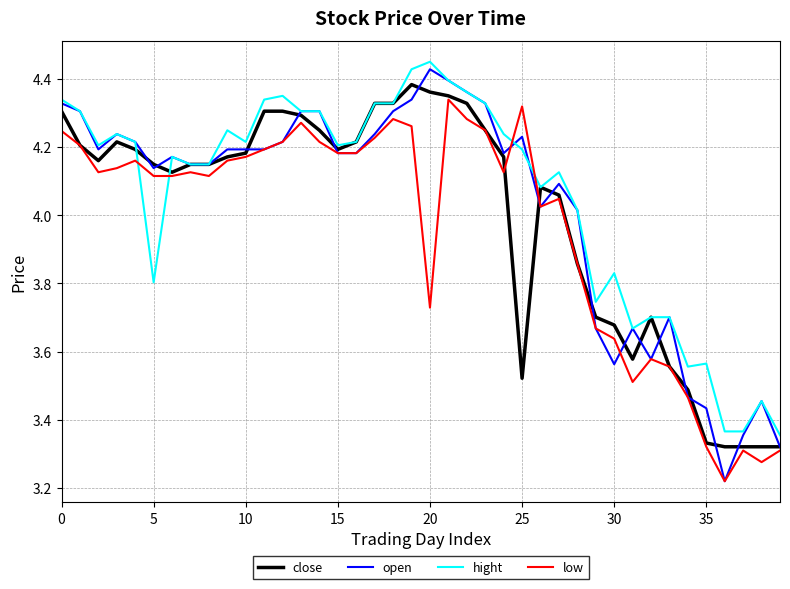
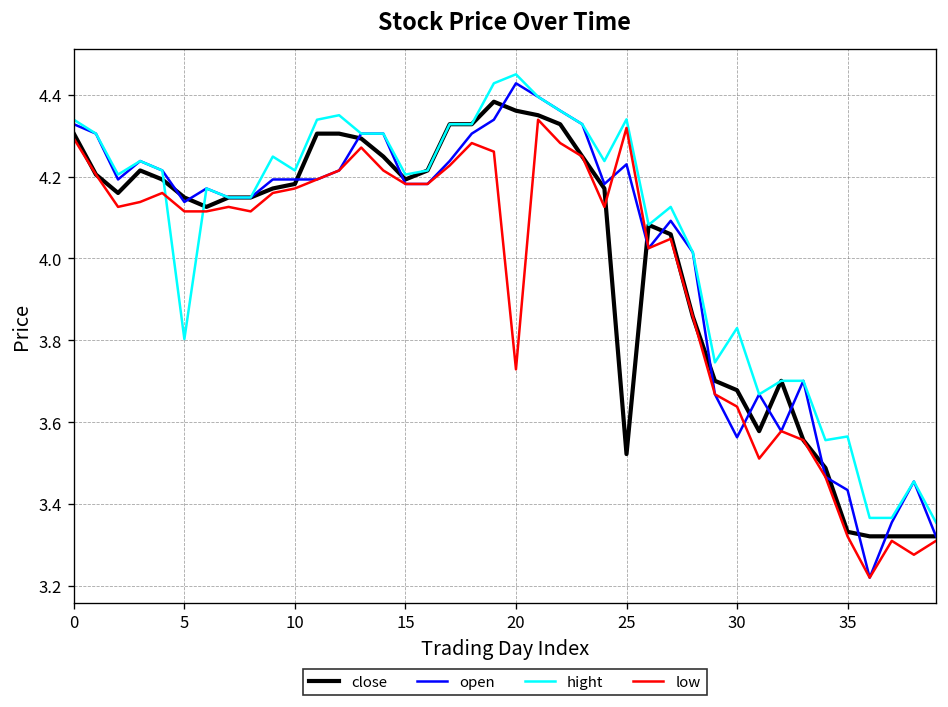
  {
    "close": {
      "0": 4.31,
      "5": 4.15,
      "10": 4.18,
      "15": 4.19,
      "20": 4.36,
      "25": 3.52,
      "30": 3.68,
      "35": 3.33
    },
    "open": {
      "0": 4.33,
      "5": 4.14,
      "10": 4.19,
      "20": 4.43,
      "25": 4.23,
      "30": 3.56,
      "35": 3.43
    },
    "hight": {
      "0": 4.34,
      "5": 3.80,
      "10": 4.22,
      "15": 4.21,
      "20": 4.45,
-     "25": 4.19,
+     "25": 4.34,
      "30": 3.83,
      "35": 3.57
    },
    "low": {
-     "0": 4.25,
+     "0": 4.29,
      "5": 4.12,
      "10": 4.17,
      "20": 3.73,
      "25": 4.32,
      "30": 3.64,
      "35": 3.32
    }
  }
